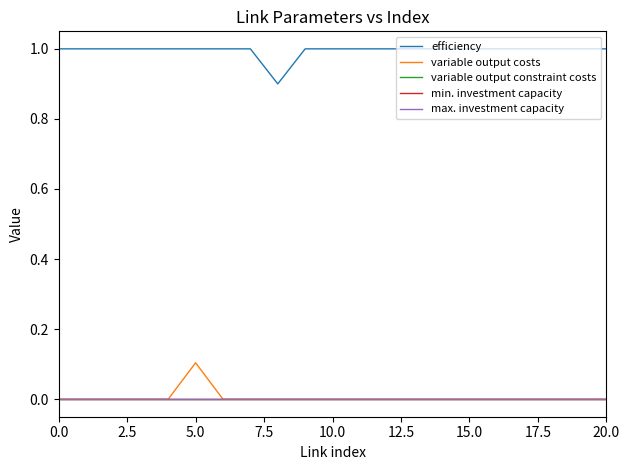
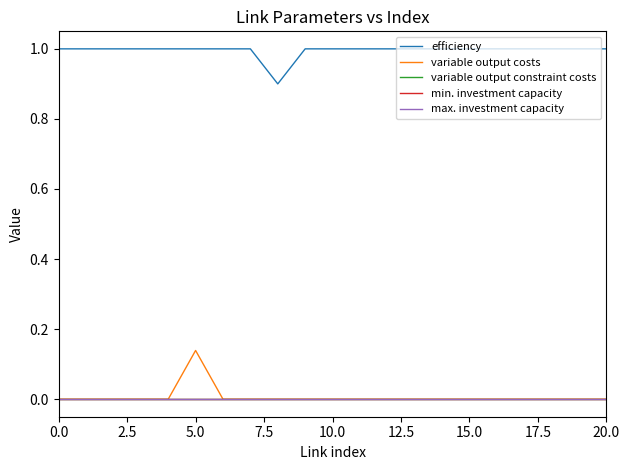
  {
    "efficiency": {
      "0.0": 1.00,
      "5.0": 1.00,
      "10.0": 1.00,
      "20.0": 1.00
    },
    "variable output costs": {
-     "5.0": 0.10
+     "5.0": 0.14
    },
    "max. investment capacity": {
      "5.0": 0.00
    }
  }
